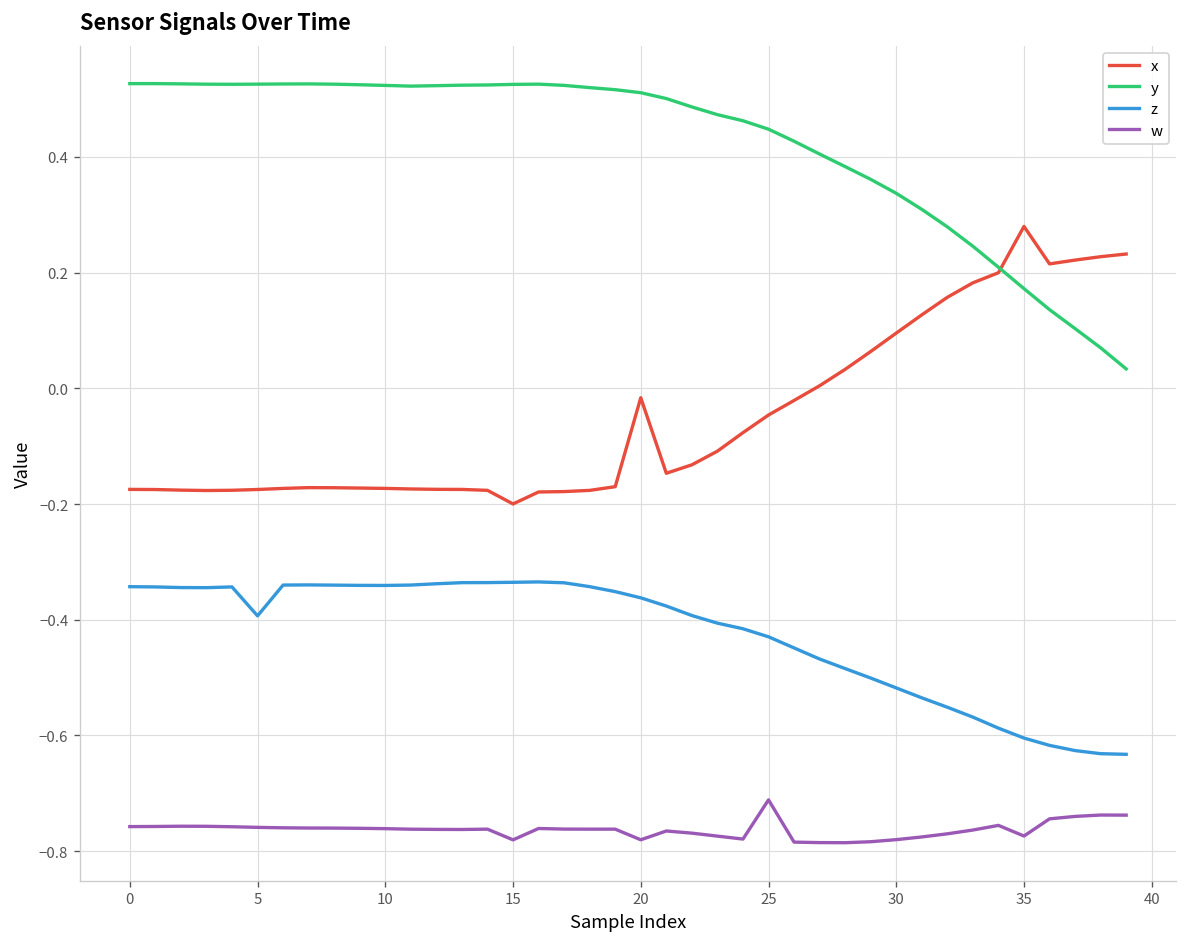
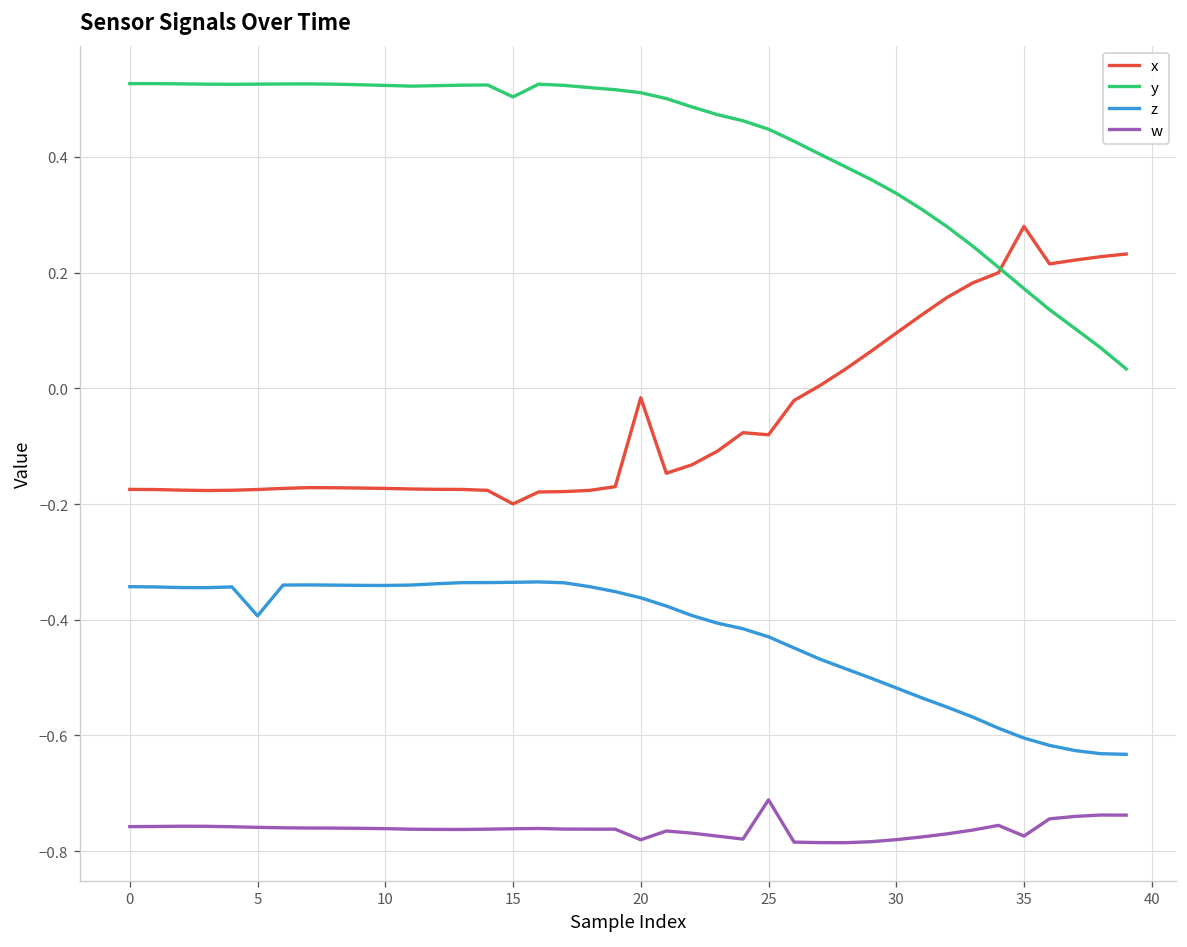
  {
    "x": {
      "0": -0.17,
      "5": -0.17,
      "10": -0.17,
      "15": -0.20,
      "20": -0.02,
-     "25": -0.05,
+     "25": -0.08,
      "30": 0.10,
      "35": 0.28
    },
    "y": {
      "0": 0.53,
      "5": 0.53,
      "10": 0.52,
-     "15": 0.53,
+     "15": 0.50,
      "20": 0.51,
      "25": 0.45,
      "30": 0.34,
      "35": 0.17
    },
    "z": {
      "0": -0.34,
      "5": -0.39,
      "10": -0.34,
      "15": -0.34,
      "20": -0.36,
      "25": -0.43,
      "30": -0.52,
      "35": -0.60
    },
    "w": {
      "0": -0.76,
      "5": -0.76,
      "10": -0.76,
-     "15": -0.78,
+     "15": -0.76,
      "20": -0.78,
      "25": -0.71,
      "30": -0.78,
      "35": -0.77
    }
  }
